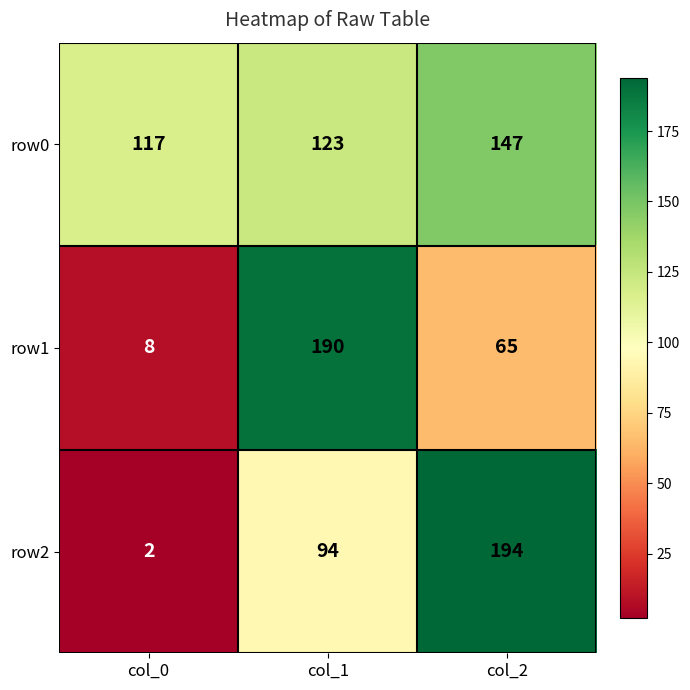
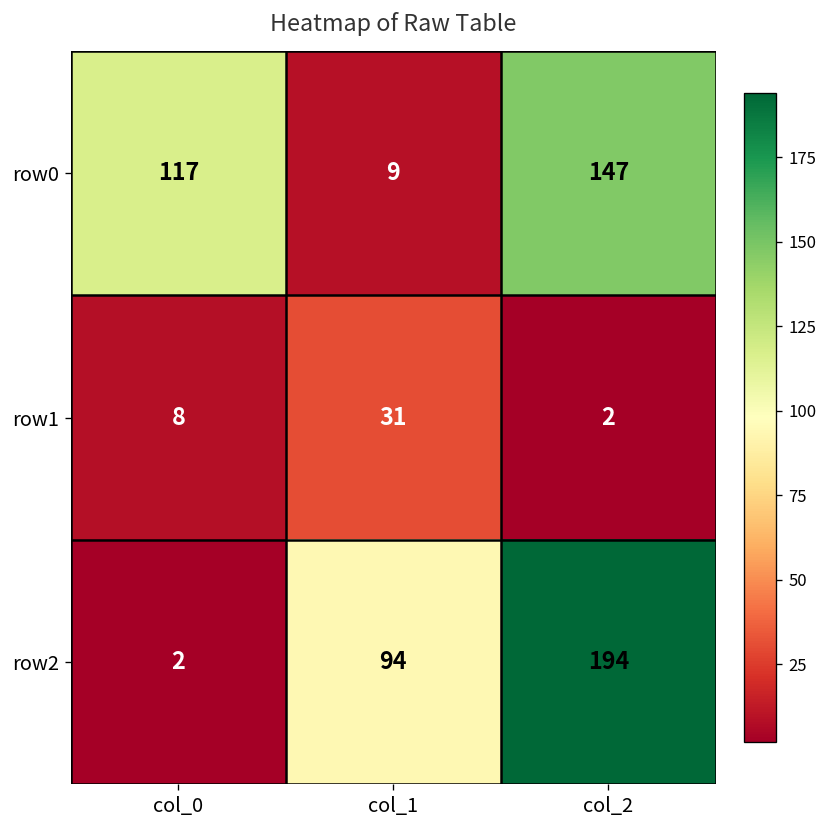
  {
    "row0": {
      "col_0": 117,
-     "col_1": 123,
+     "col_1": 9,
      "col_2": 147
    },
    "row1": {
      "col_0": 8,
-     "col_1": 190,
-     "col_2": 65
+     "col_1": 31,
+     "col_2": 2
    },
    "row2": {
      "col_0": 2,
      "col_1": 94,
      "col_2": 194
    }
  }
